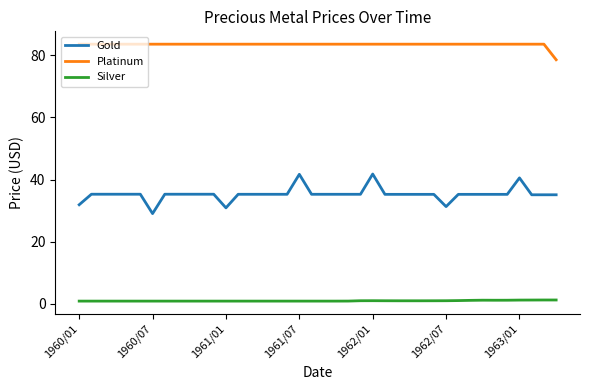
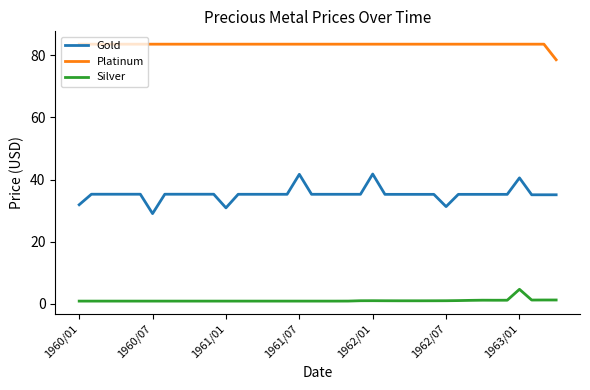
  {
    "Gold": {
      "1960/01": 32,
      "1960/07": 29,
      "1961/01": 31,
      "1961/07": 42,
      "1962/01": 42,
      "1962/07": 31,
      "1963/01": 41
    },
    "Platinum": {
      "1960/07": 84,
      "1961/01": 84,
      "1961/07": 84,
      "1962/01": 84,
      "1962/07": 84,
      "1963/01": 84
    },
    "Silver": {
      "1960/01": 1,
      "1960/07": 1,
      "1961/01": 1,
      "1961/07": 1,
      "1962/01": 1,
      "1962/07": 1,
-     "1963/01": 1
+     "1963/01": 5
    }
  }
